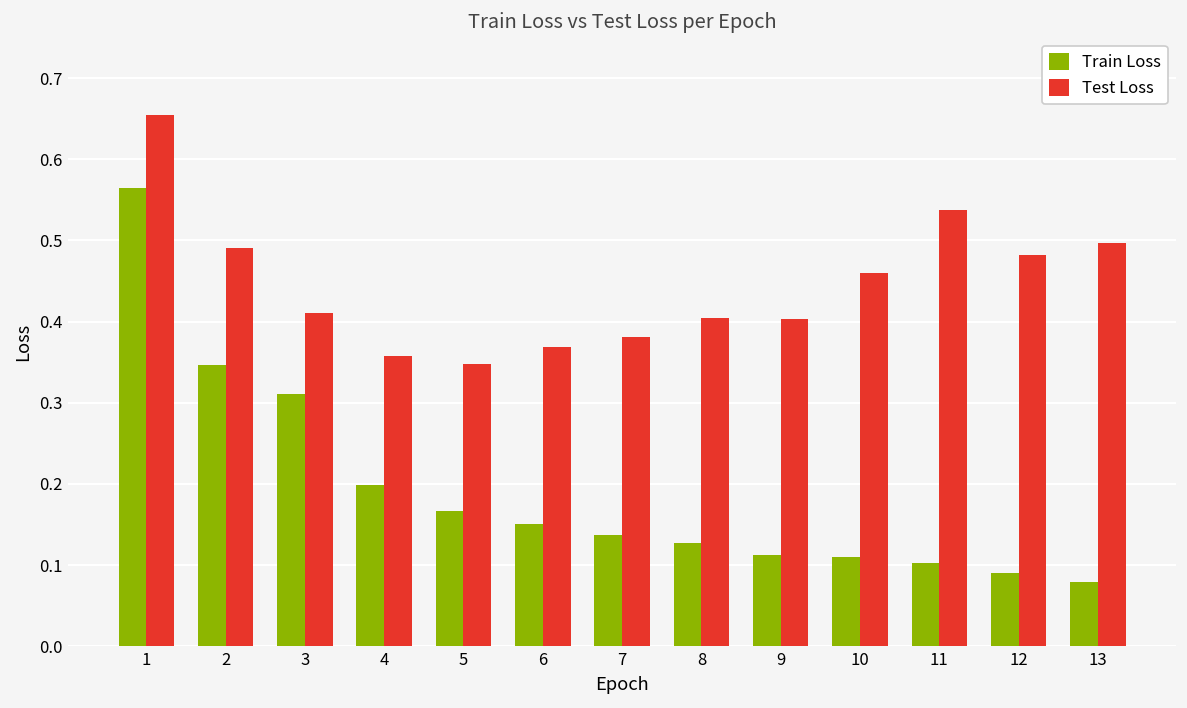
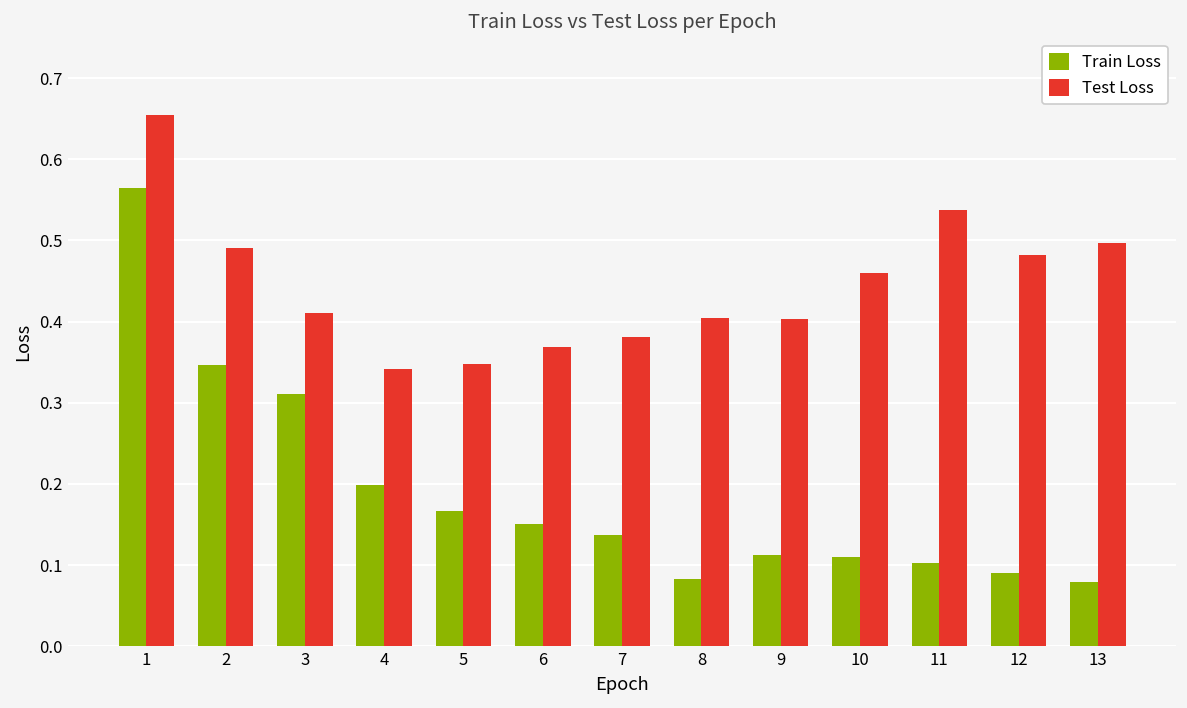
  {
    "Train Loss": {
      "1": 0.56,
      "2": 0.35,
      "3": 0.31,
      "4": 0.20,
      "5": 0.17,
      "6": 0.15,
      "7": 0.14,
-     "8": 0.13,
+     "8": 0.08,
      "9": 0.11,
      "10": 0.11,
      "11": 0.10,
      "12": 0.09,
      "13": 0.08
    },
    "Test Loss": {
      "1": 0.65,
      "2": 0.49,
      "3": 0.41,
-     "4": 0.36,
+     "4": 0.34,
      "5": 0.35,
      "6": 0.37,
      "7": 0.38,
      "8": 0.40,
      "9": 0.40,
      "10": 0.46,
      "11": 0.54,
      "12": 0.48,
      "13": 0.50
    }
  }
